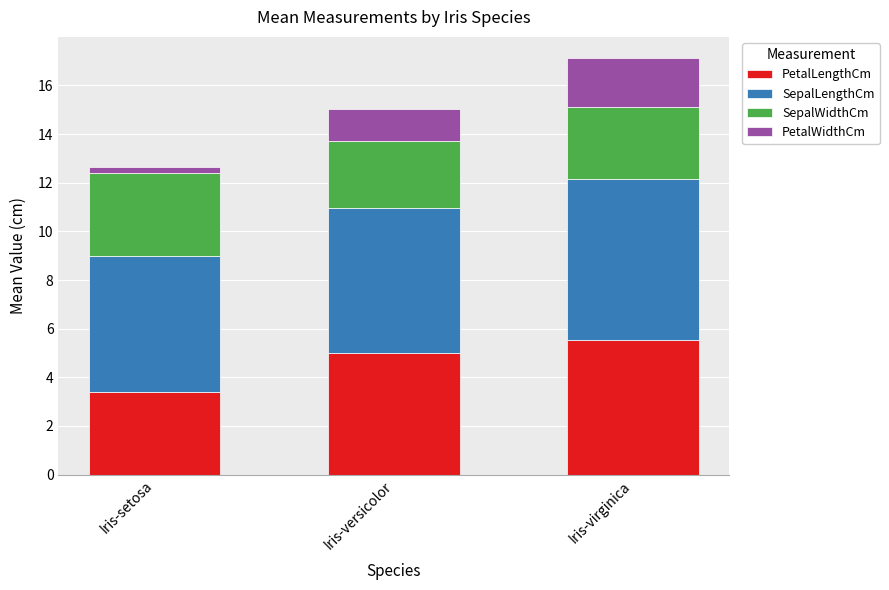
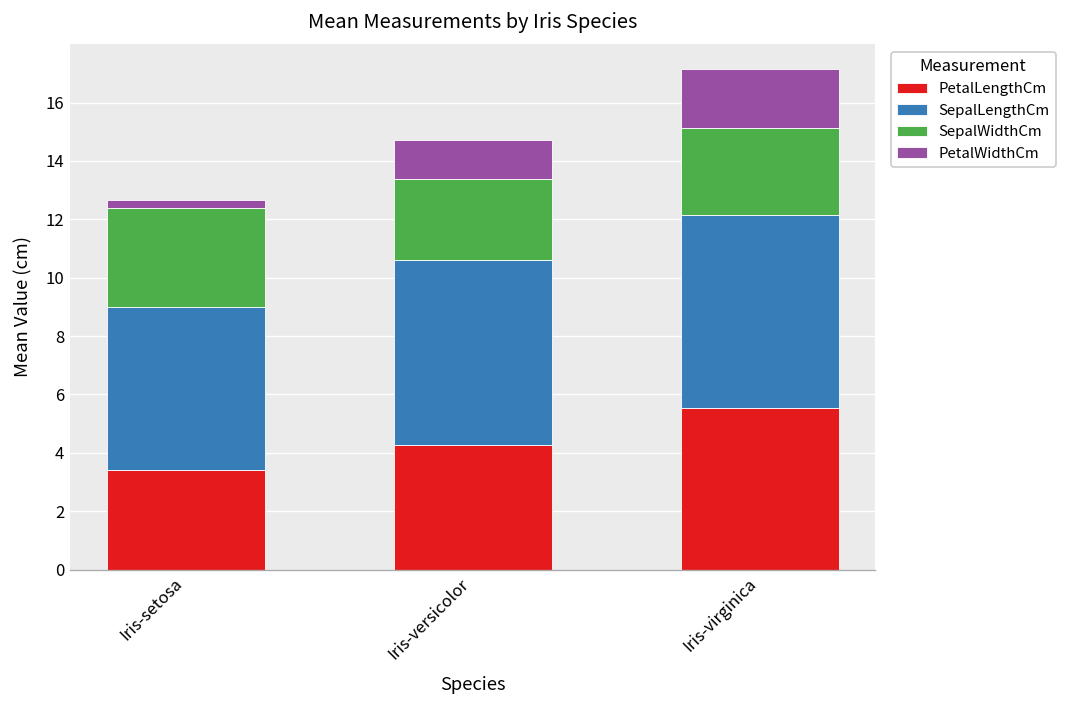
  {
    "PetalLengthCm": {
      "Iris-setosa": 3.4,
-     "Iris-versicolor": 5.0,
+     "Iris-versicolor": 4.3,
      "Iris-virginica": 5.6
    },
    "SepalLengthCm": {
      "Iris-setosa": 5.6,
-     "Iris-versicolor": 5.9,
+     "Iris-versicolor": 6.4,
      "Iris-virginica": 6.6
    },
    "SepalWidthCm": {
      "Iris-setosa": 3.4,
      "Iris-versicolor": 2.8,
      "Iris-virginica": 3.0
    },
    "PetalWidthCm": {
      "Iris-setosa": 0.2,
      "Iris-versicolor": 1.3,
      "Iris-virginica": 2.0
    }
  }
